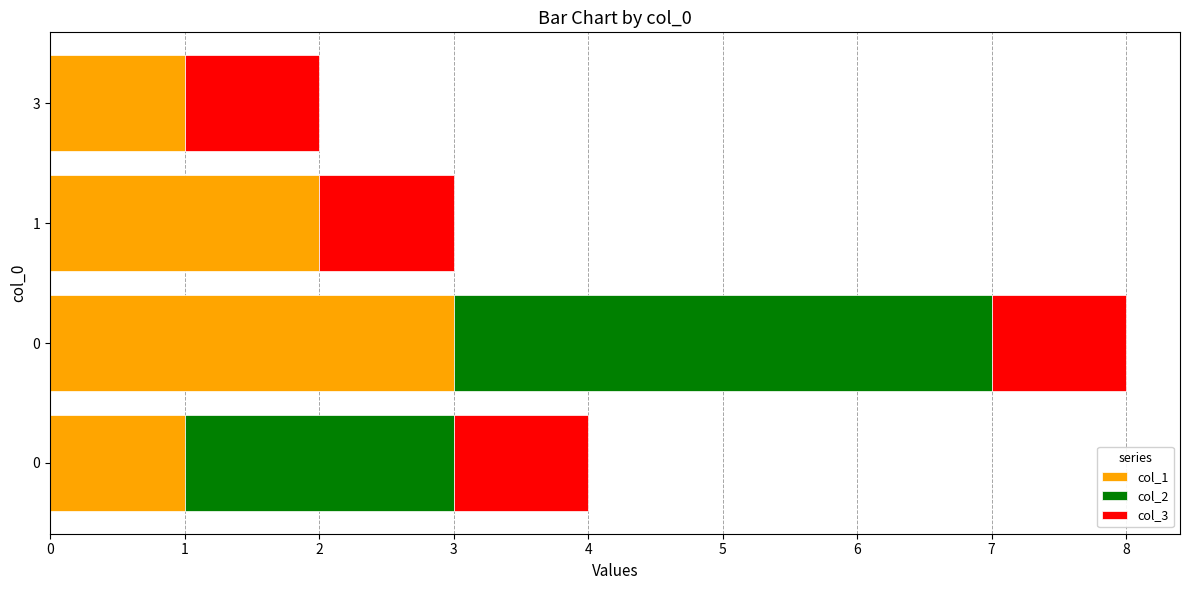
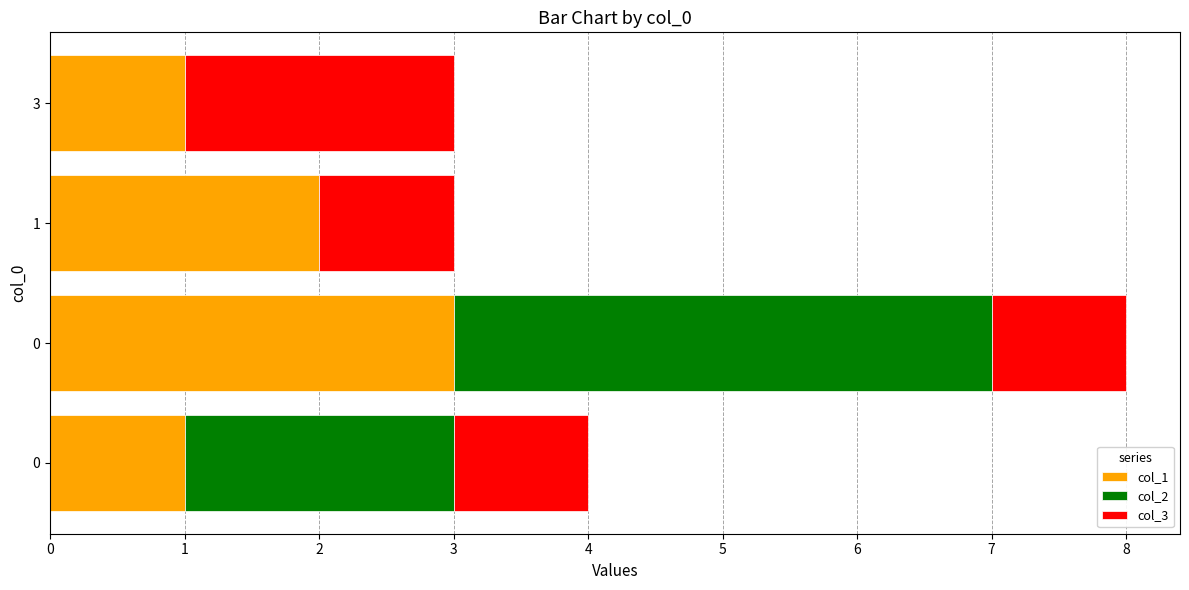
  {
    "col_1": {
      "3": 1,
      "1": 2
    },
    "col_2": {
      "3": 0,
      "1": 0
    },
    "col_3": {
-     "3": 1,
+     "3": 2,
      "1": 1
    }
  }
